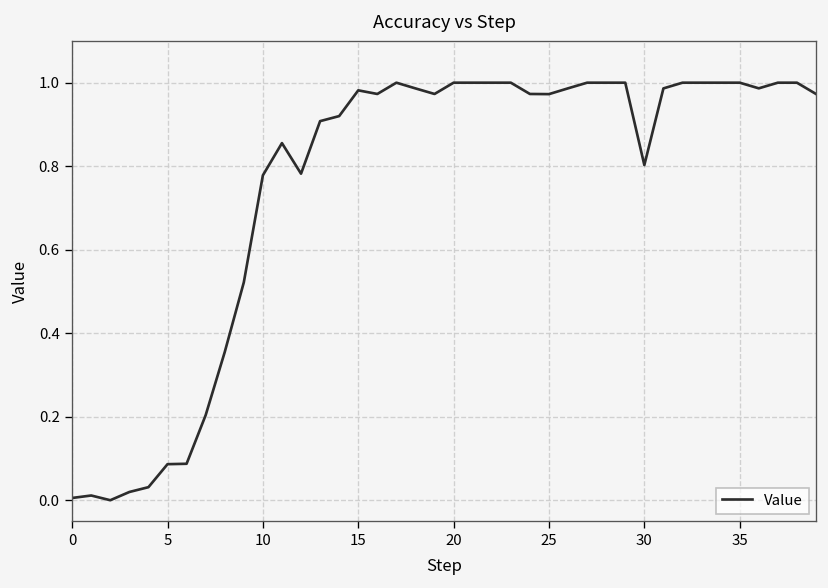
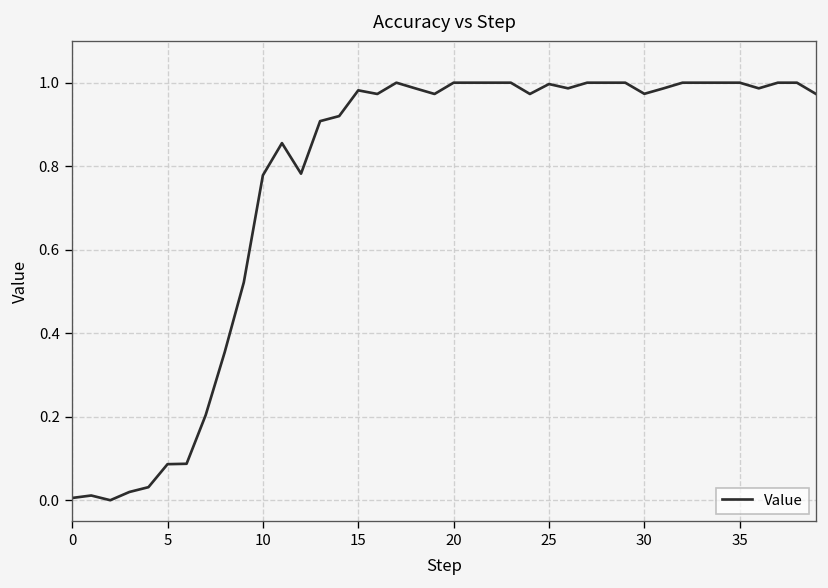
  {
    "0": 0.01,
    "5": 0.09,
    "10": 0.78,
    "15": 0.98,
    "20": 1.00,
-   "25": 0.97,
-   "30": 0.80,
+   "25": 1.00,
+   "30": 0.97,
    "35": 1.00
  }
